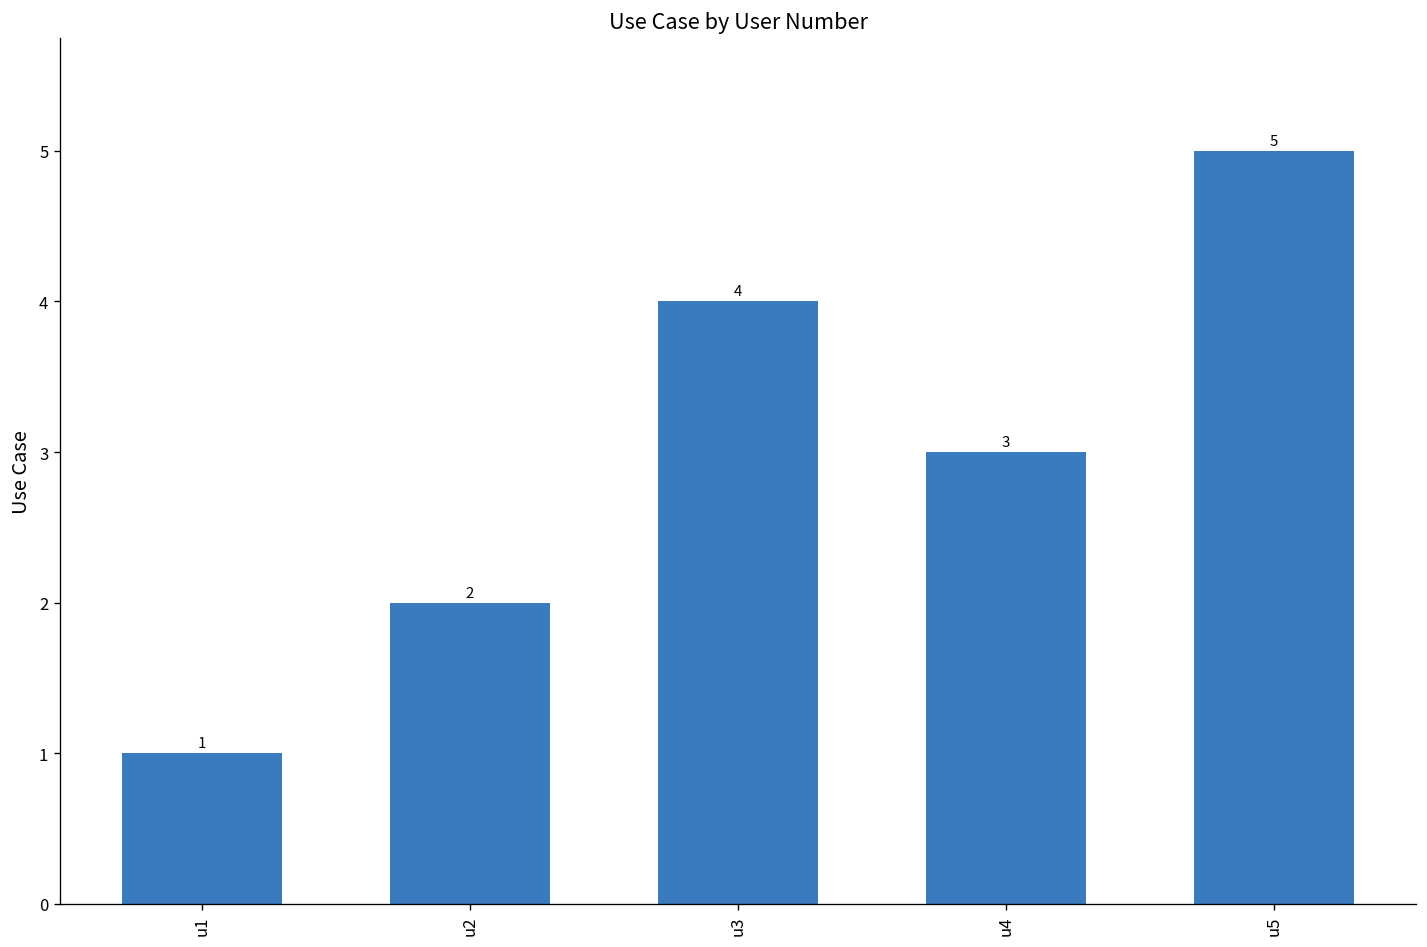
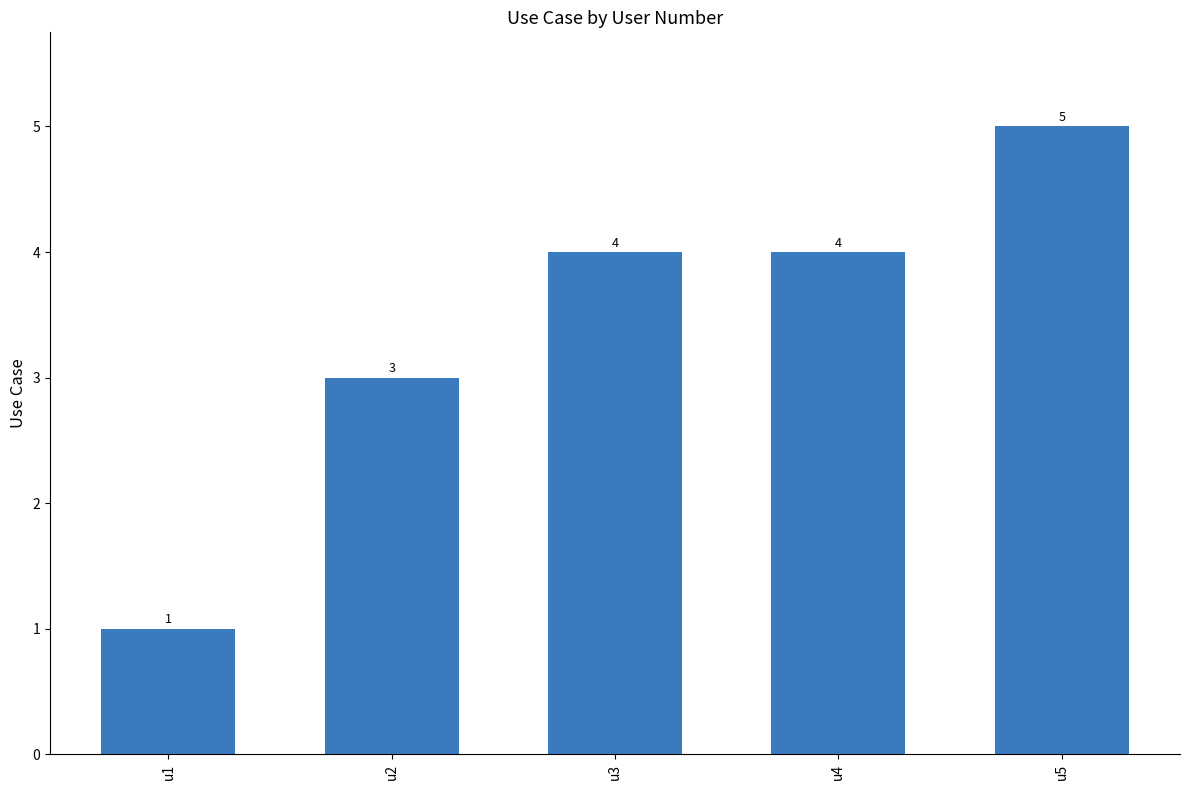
  {
    "u1": 1,
-   "u2": 2,
+   "u2": 3,
    "u3": 4,
-   "u4": 3,
+   "u4": 4,
    "u5": 5
  }
